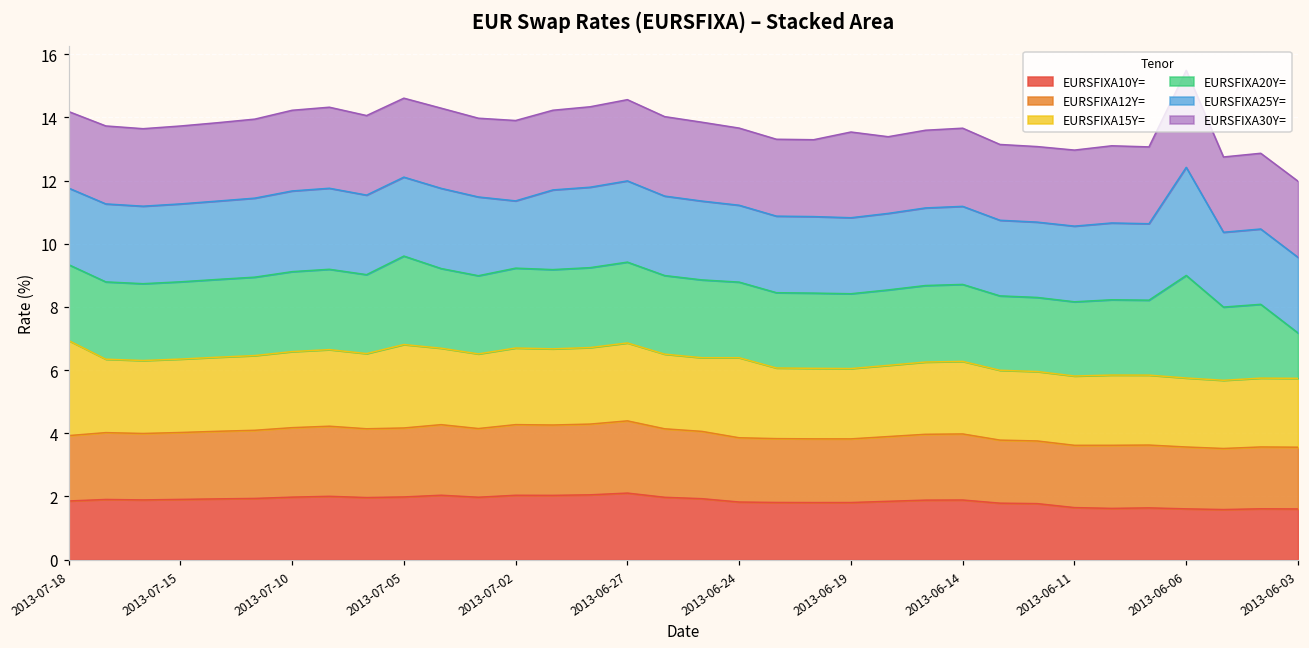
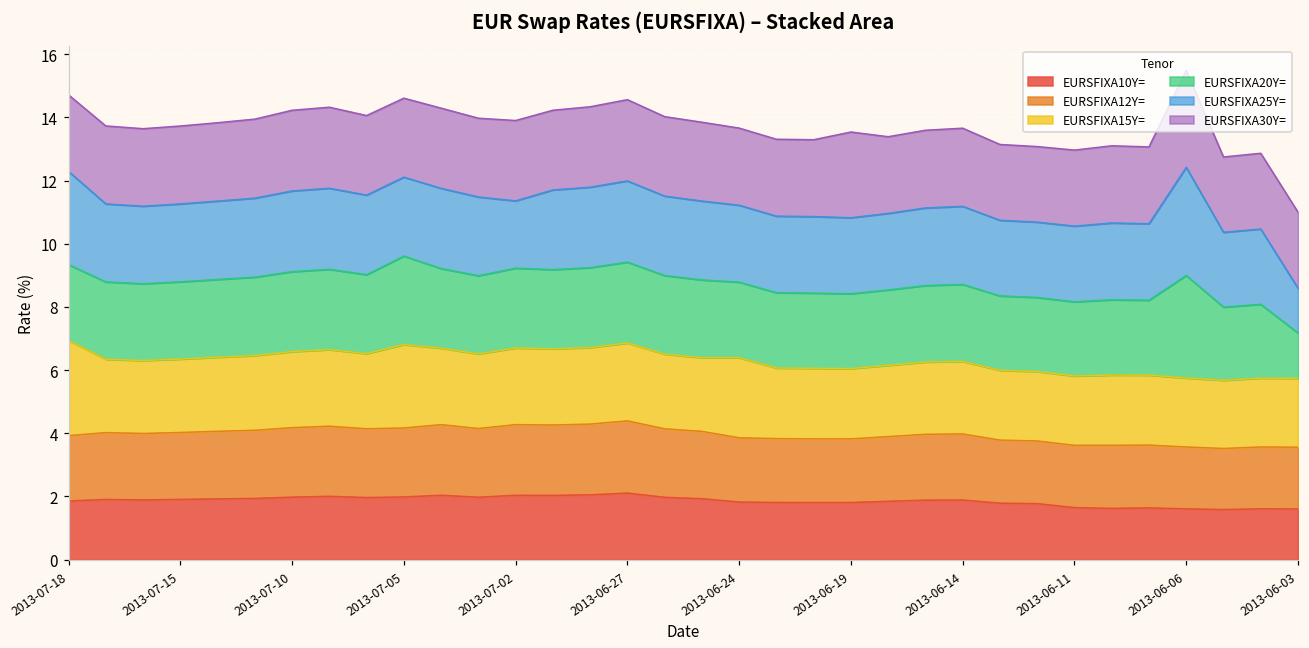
  {
    "EURSFIXA15Y=": {
      "2013-07-18": 3.0,
      "2013-07-15": 2.3,
      "2013-07-10": 2.4,
      "2013-07-05": 2.6,
      "2013-07-02": 2.4,
      "2013-06-27": 2.5,
      "2013-06-24": 2.5,
      "2013-06-19": 2.2,
      "2013-06-14": 2.3,
      "2013-06-11": 2.2,
      "2013-06-06": 2.2,
      "2013-06-03": 2.2
    },
    "EURSFIXA20Y=": {
      "2013-07-18": 2.4,
      "2013-07-15": 2.4,
      "2013-07-10": 2.5,
      "2013-07-05": 2.8,
      "2013-07-02": 2.5,
      "2013-06-27": 2.6,
      "2013-06-24": 2.4,
      "2013-06-19": 2.4,
      "2013-06-14": 2.4,
      "2013-06-11": 2.3,
      "2013-06-06": 3.2,
      "2013-06-03": 1.4
    },
    "EURSFIXA25Y=": {
-     "2013-07-18": 2.4,
+     "2013-07-18": 2.9,
      "2013-07-15": 2.5,
      "2013-07-10": 2.6,
      "2013-07-05": 2.5,
      "2013-07-02": 2.1,
      "2013-06-27": 2.6,
      "2013-06-24": 2.4,
      "2013-06-19": 2.4,
      "2013-06-14": 2.5,
      "2013-06-11": 2.4,
      "2013-06-06": 3.4,
-     "2013-06-03": 2.4
+     "2013-06-03": 1.4
    },
    "EURSFIXA30Y=": {
      "2013-07-18": 2.4,
      "2013-07-15": 2.5,
      "2013-07-10": 2.6,
      "2013-07-05": 2.5,
      "2013-07-02": 2.5,
      "2013-06-27": 2.6,
      "2013-06-24": 2.4,
      "2013-06-19": 2.7,
      "2013-06-14": 2.5,
      "2013-06-11": 2.4,
      "2013-06-03": 2.4
    }
  }
